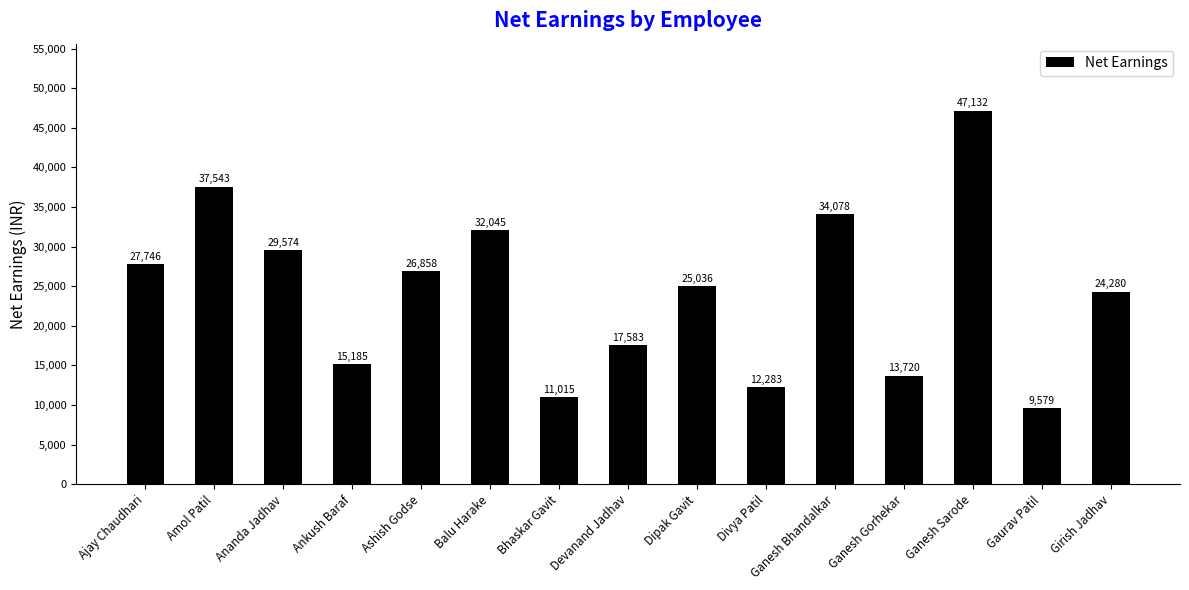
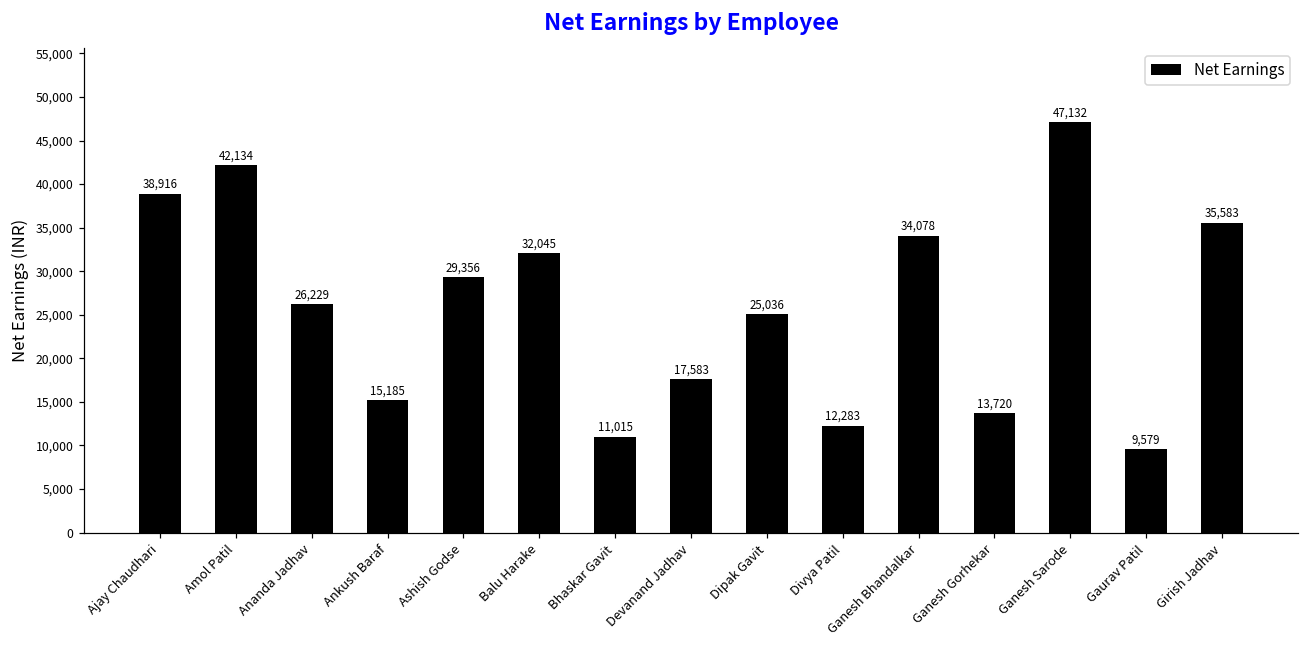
  {
-   "Ajay Chaudhari": "27,746",
-   "Amol Patil": "37,543",
-   "Ananda Jadhav": "29,574",
+   "Ajay Chaudhari": "38,916",
+   "Amol Patil": "42,134",
+   "Ananda Jadhav": "26,229",
    "Ankush Baraf": "15,185",
-   "Ashish Godse": "26,858",
+   "Ashish Godse": "29,356",
    "Balu Harake": "32,045",
    "Bhaskar Gavit": "11,015",
    "Devanand Jadhav": "17,583",
    "Dipak Gavit": "25,036",
    "Divya Patil": "12,283",
    "Ganesh Bhandalkar": "34,078",
    "Ganesh Gorhekar": "13,720",
    "Ganesh Sarode": "47,132",
    "Gaurav Patil": "9,579",
-   "Girish Jadhav": "24,280"
+   "Girish Jadhav": "35,583"
  }
